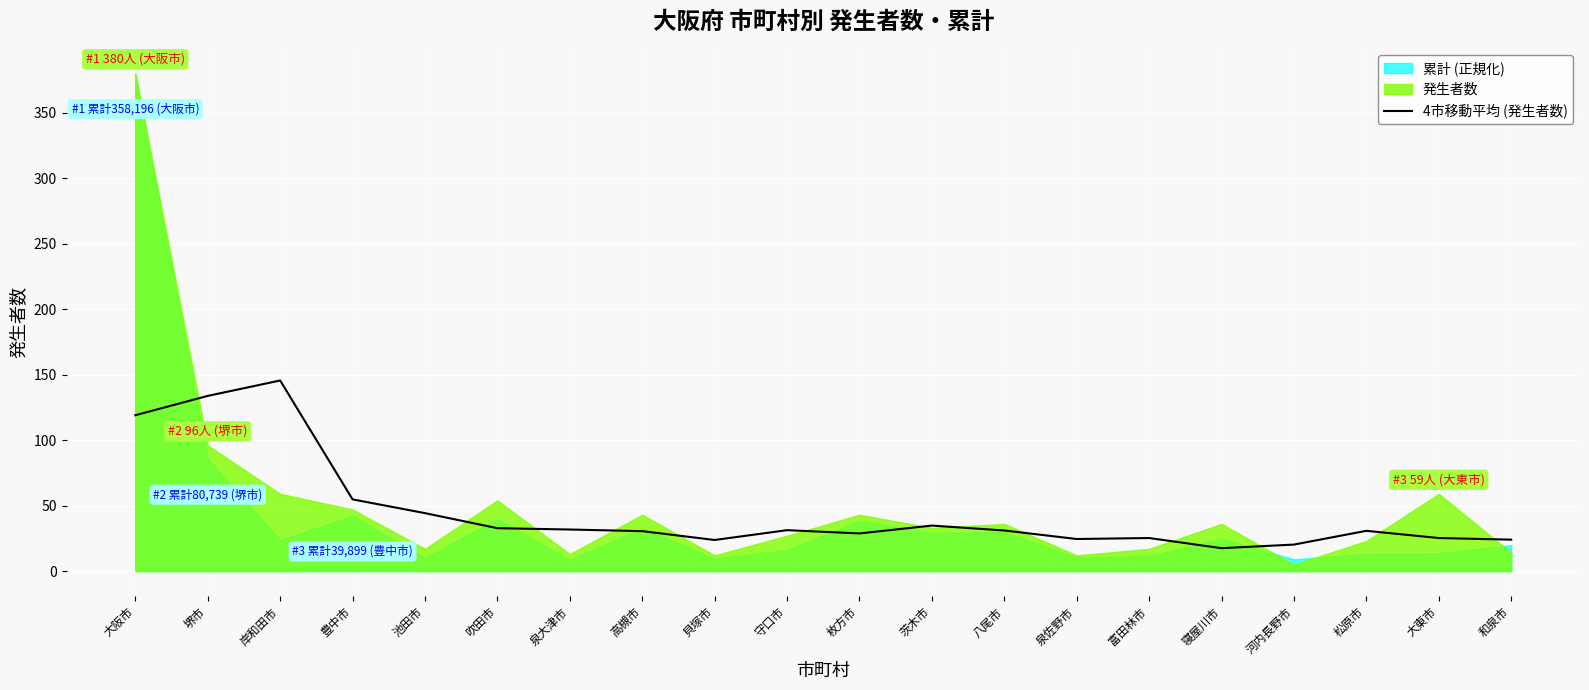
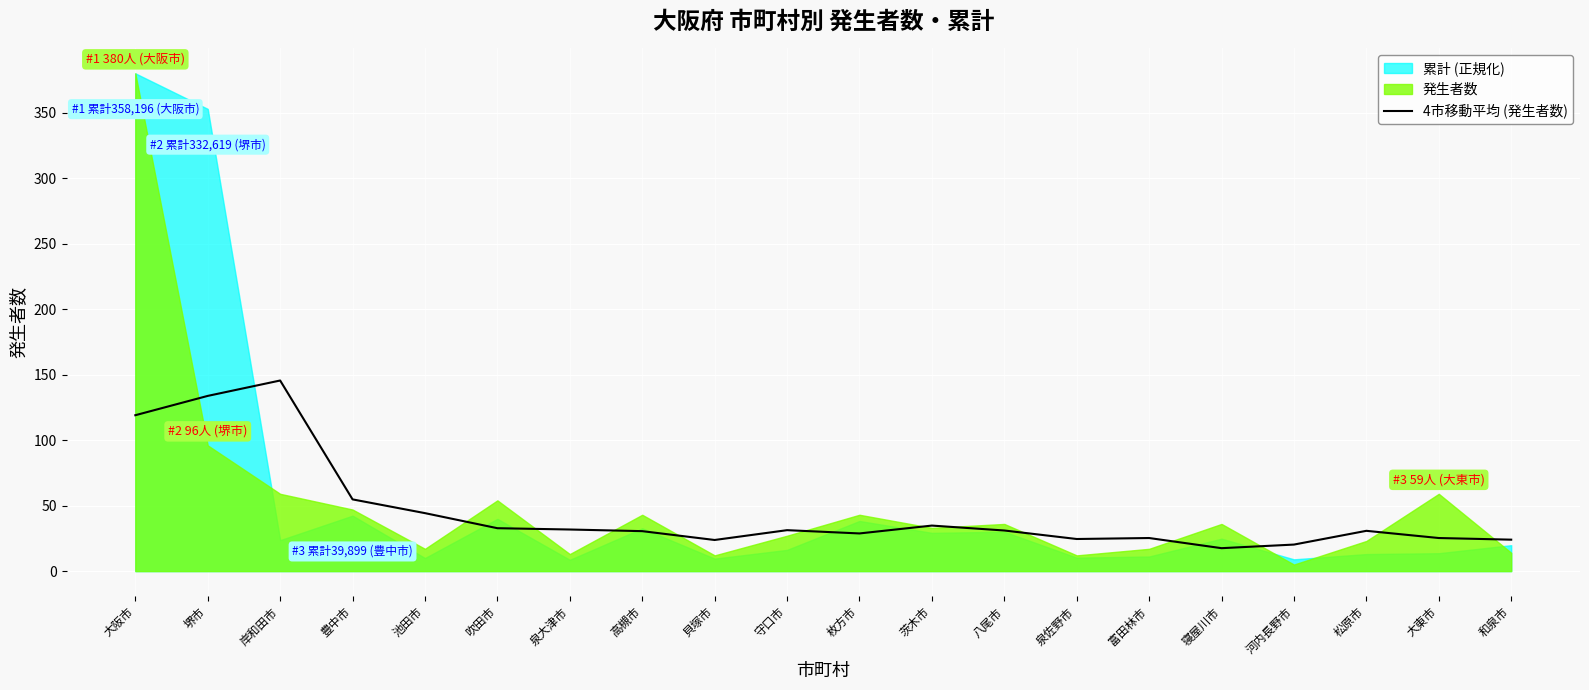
  {
    "4市移動平均 (発生者数)": {
      "大阪市": "119",
      "堺市": "134",
      "岸和田市": "146",
      "豊中市": "55",
      "池田市": "44",
      "吹田市": "33",
      "泉大津市": "32",
      "高槻市": "31",
      "貝塚市": "24",
      "守口市": "31",
      "枚方市": "29",
      "泉佐野市": "25",
      "富田林市": "25",
      "寝屋川市": "18",
      "河内長野市": "20",
      "松原市": "31",
      "大東市": "25",
      "和泉市": "24"
    },
    "累計 (正規化)": {
-     "堺市": "80,739"
+     "堺市": "332,619"
    },
    "発生者数": {
      "豊中市": "47",
      "吹田市": "54",
      "泉大津市": "13",
      "高槻市": "43",
      "貝塚市": "12",
      "守口市": "27",
      "枚方市": "43",
      "八尾市": "36",
      "富田林市": "17",
      "寝屋川市": "36",
      "河内長野市": "5",
      "松原市": "23",
      "和泉市": "14"
    }
  }
